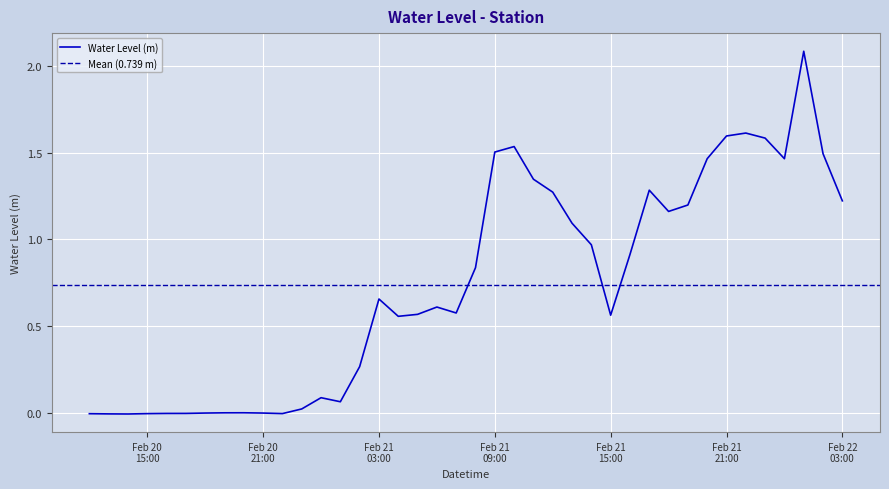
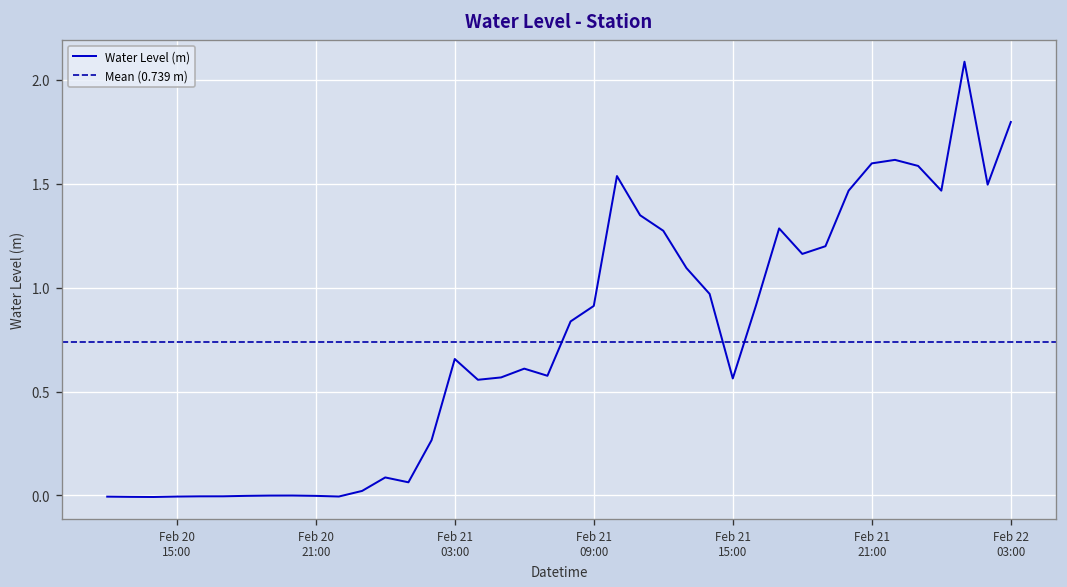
  {
    "Feb 20 15:00": -0.01,
    "Feb 20 21:00": 0.00,
    "Feb 21 03:00": 0.66,
-   "Feb 21 09:00": 1.50,
+   "Feb 21 09:00": 0.91,
    "Feb 21 15:00": 0.56,
    "Feb 21 21:00": 1.60,
-   "Feb 22 03:00": 1.22
+   "Feb 22 03:00": 1.80
  }
